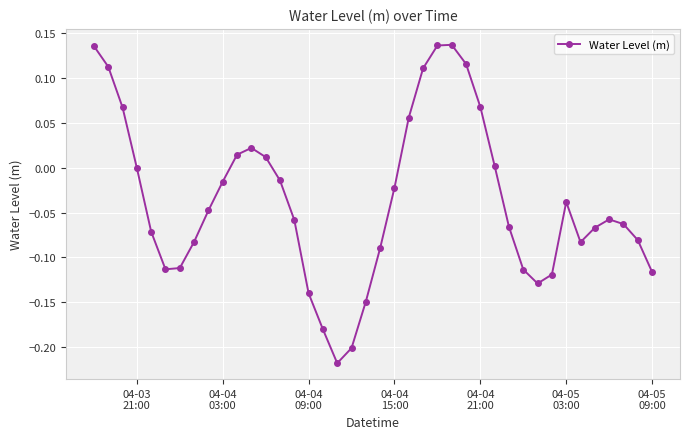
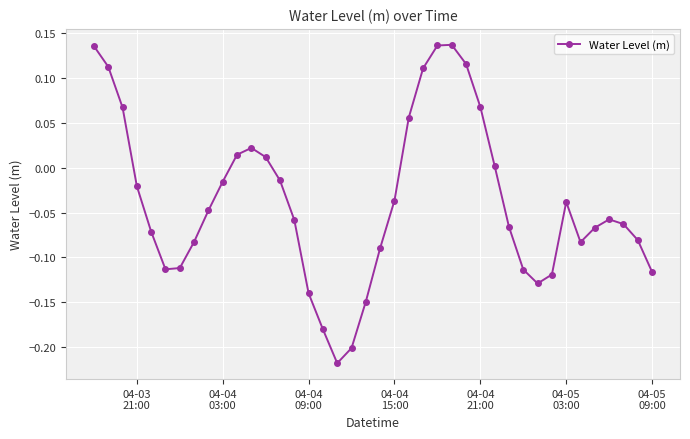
  {
-   "04-03 21:00": 0.00,
+   "04-03 21:00": -0.02,
    "04-04 03:00": -0.02,
    "04-04 09:00": -0.14,
-   "04-04 15:00": -0.02,
+   "04-04 15:00": -0.04,
    "04-04 21:00": 0.07,
    "04-05 03:00": -0.04,
    "04-05 09:00": -0.12
  }
